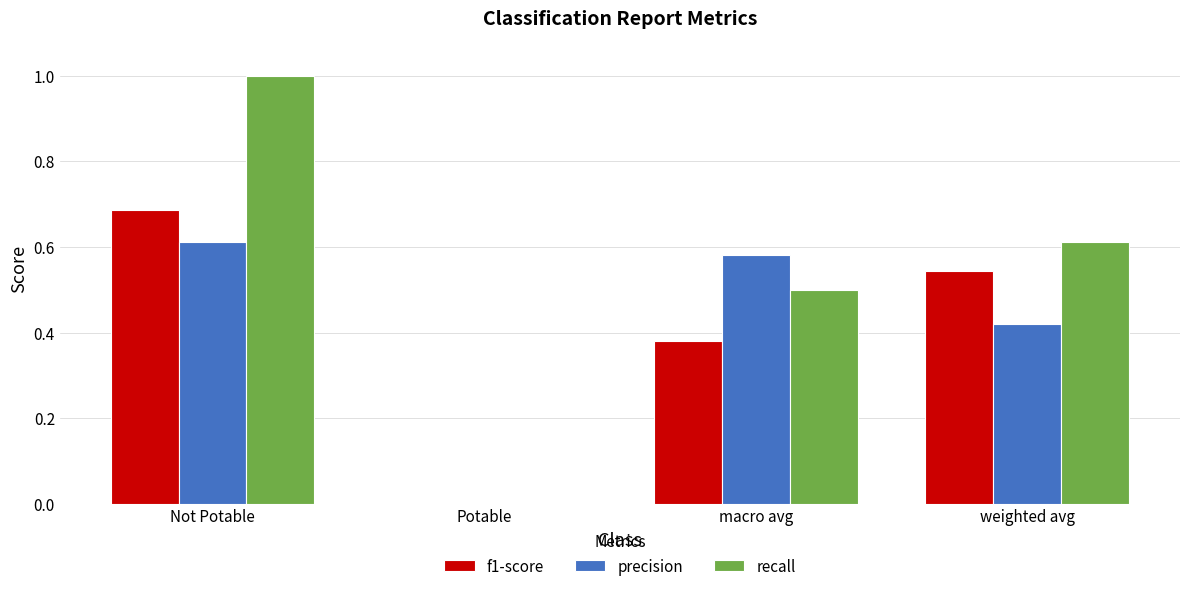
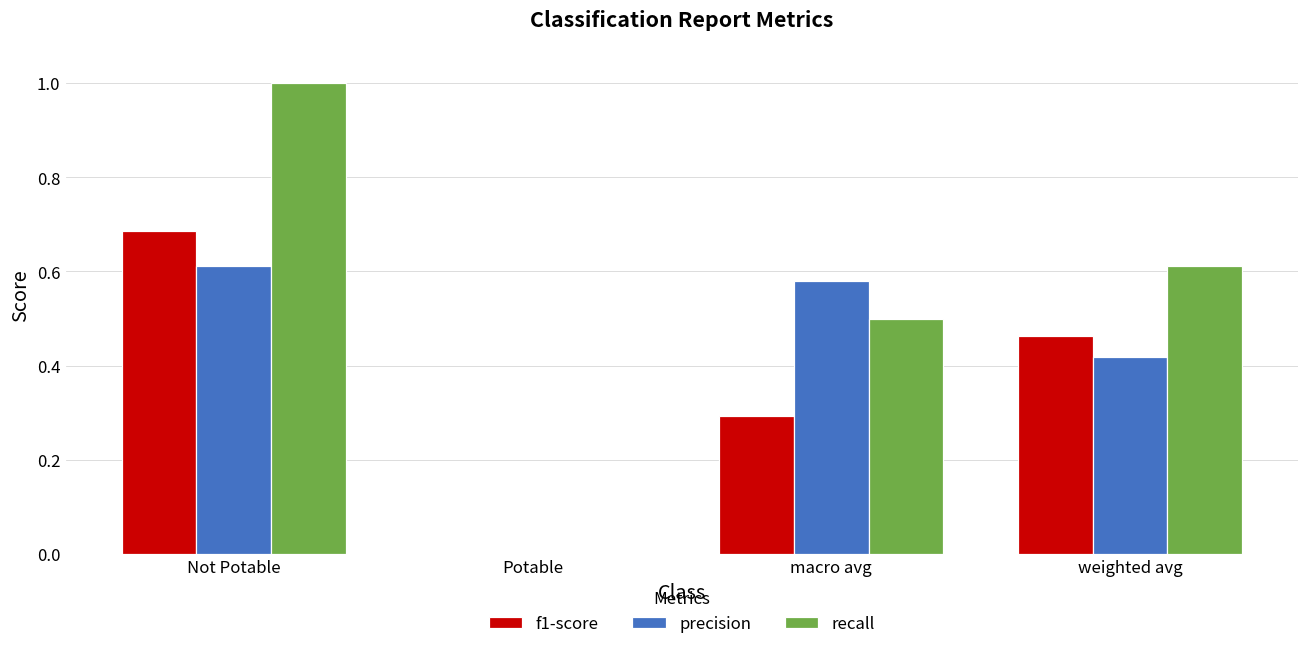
  {
    "f1-score": {
      "Not Potable": 0.69,
      "Potable": 0.00,
-     "macro avg": 0.38,
-     "weighted avg": 0.54
+     "macro avg": 0.29,
+     "weighted avg": 0.46
    },
    "precision": {
      "Not Potable": 0.61,
      "Potable": 0.00,
      "macro avg": 0.58,
      "weighted avg": 0.42
    },
    "recall": {
      "Not Potable": 1.00,
      "Potable": 0.00,
      "macro avg": 0.50,
      "weighted avg": 0.61
    }
  }
